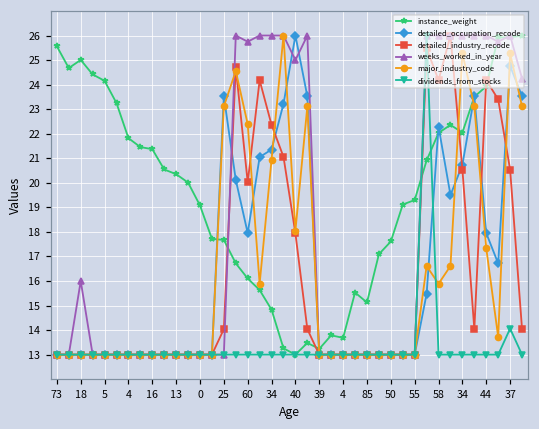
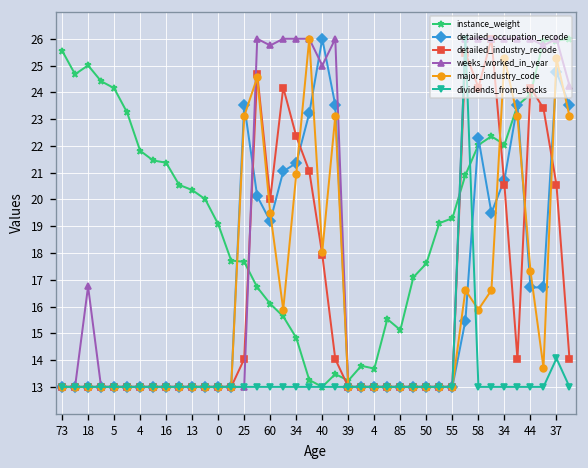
  {
    "detailed_occupation_recode": {
-     "60": 18.0,
+     "60": 19.2,
      "40": 26.0,
      "58": 22.3,
-     "44": 18.0
+     "44": 16.7
    },
    "detailed_industry_recode": {
      "60": 20.0,
      "40": 17.9
    },
    "weeks_worked_in_year": {
-     "18": 16.0,
+     "18": 16.8,
      "60": 25.8,
      "40": 25.0
    },
    "major_industry_code": {
-     "60": 22.4,
+     "60": 19.5,
      "40": 18.1,
      "58": 15.9,
      "44": 17.3
    }
  }
